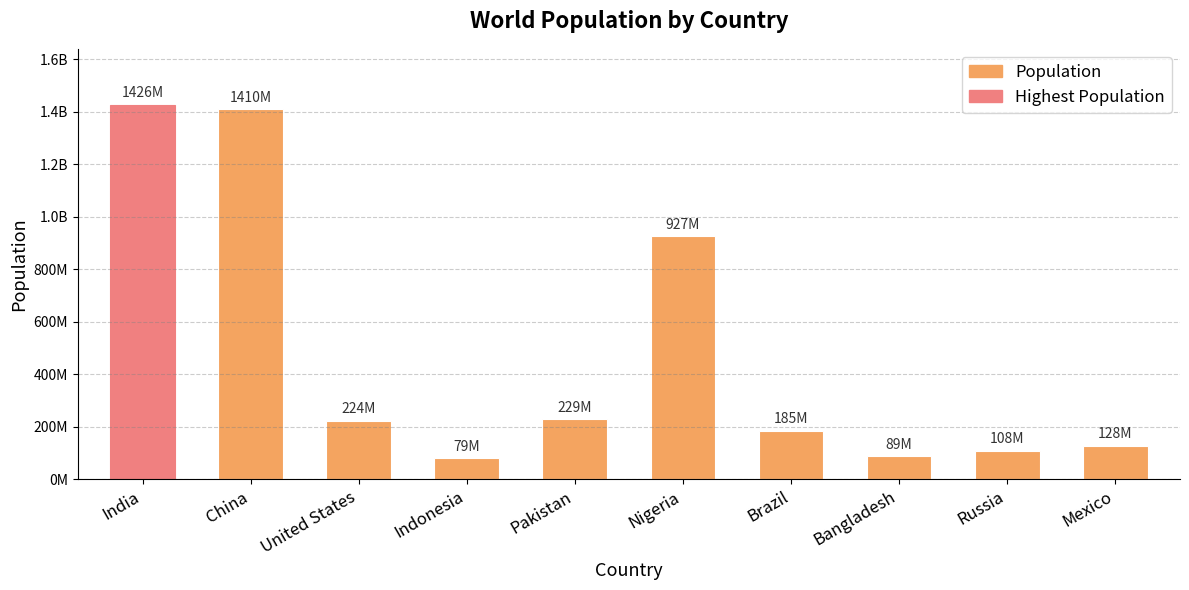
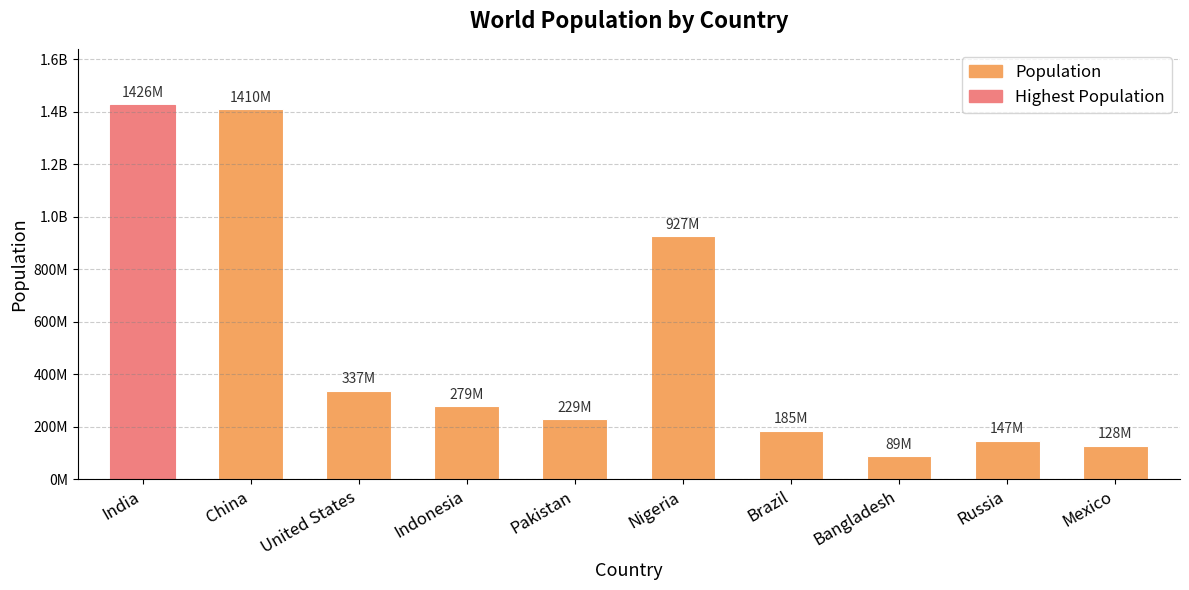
  {
    "India": "1426M",
    "China": "1410M",
-   "United States": "224M",
-   "Indonesia": "79M",
+   "United States": "337M",
+   "Indonesia": "279M",
    "Pakistan": "229M",
    "Nigeria": "927M",
    "Brazil": "185M",
    "Bangladesh": "89M",
-   "Russia": "108M",
+   "Russia": "147M",
    "Mexico": "128M"
  }
